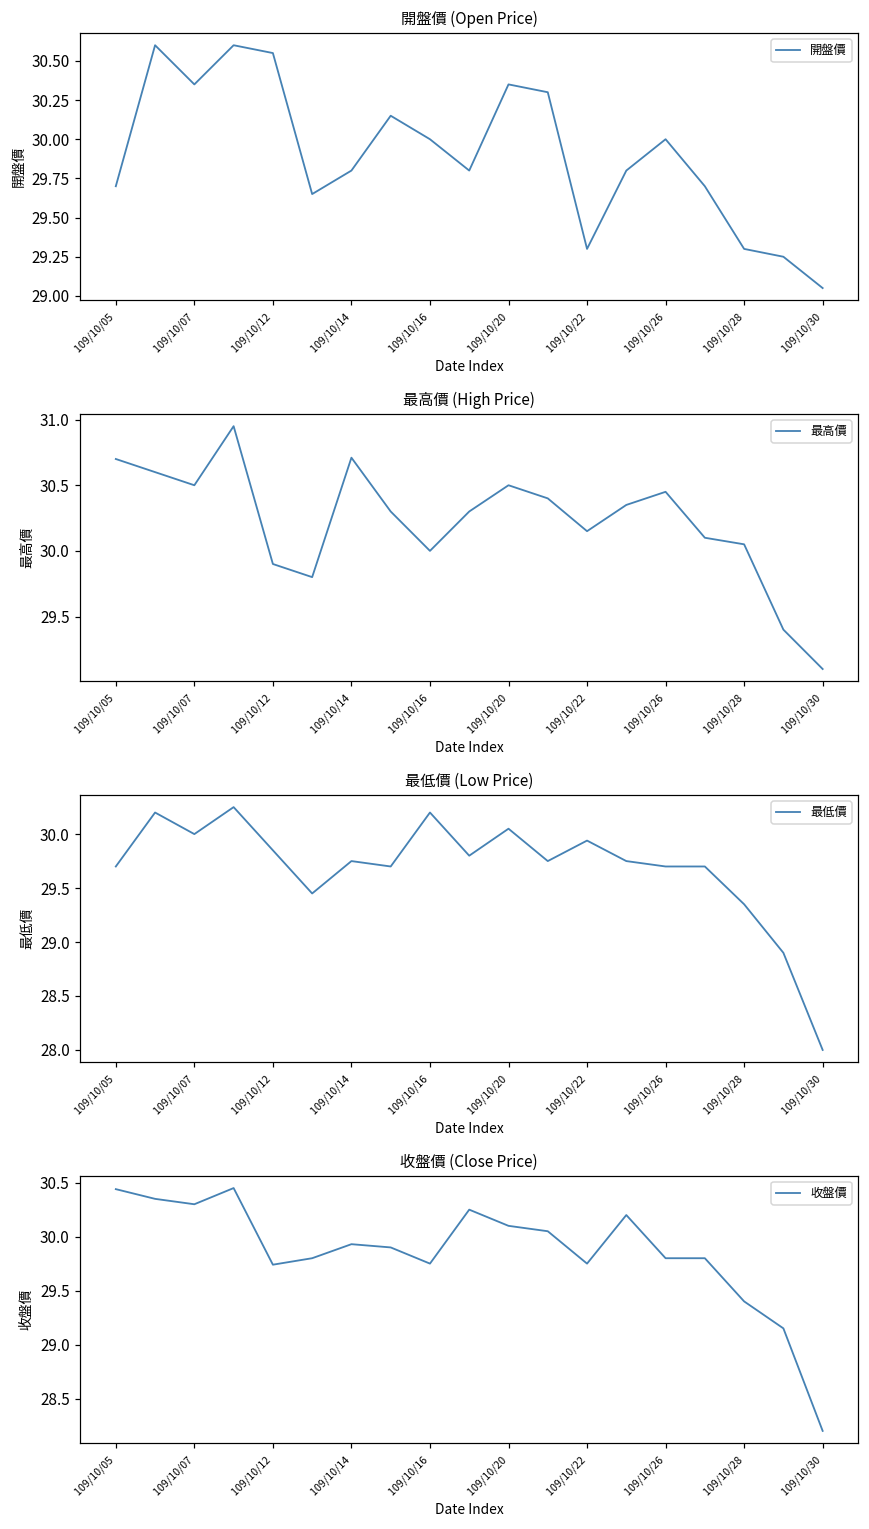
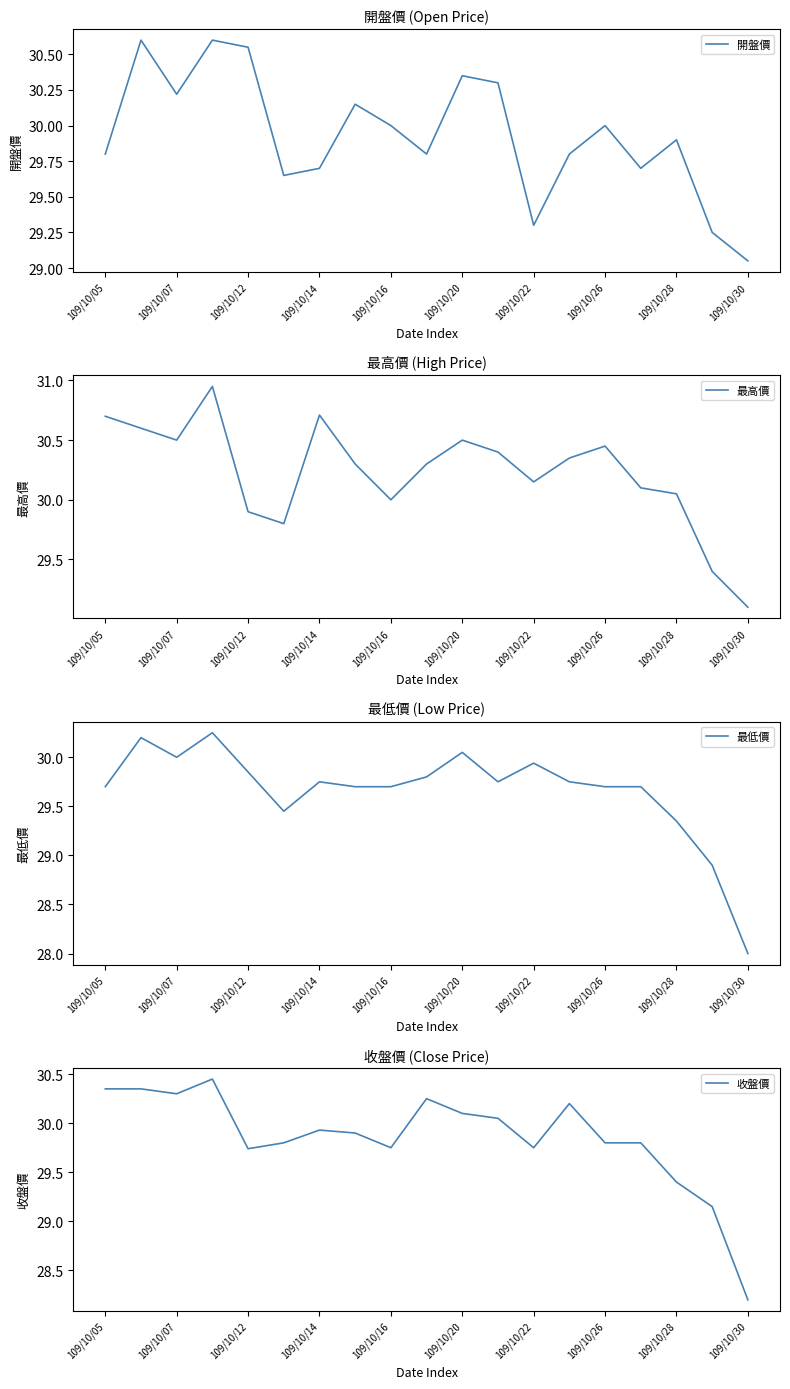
  {
    "開盤價 (Open Price)": {
-     "109/10/05": 29.7,
-     "109/10/07": 30.35,
+     "109/10/05": 29.8,
+     "109/10/07": 30.22,
      "109/10/12": 30.55,
-     "109/10/14": 29.8,
+     "109/10/14": 29.7,
      "109/10/16": 30.00,
      "109/10/20": 30.35,
      "109/10/22": 29.30,
      "109/10/26": 30.00,
-     "109/10/28": 29.3,
+     "109/10/28": 29.9,
      "109/10/30": 29.05
    },
    "最高價 (High Price)": {
      "109/10/05": 30.70,
      "109/10/07": 30.50,
      "109/10/12": 29.90,
      "109/10/14": 30.71,
      "109/10/16": 30.00,
      "109/10/20": 30.50,
      "109/10/22": 30.15,
      "109/10/26": 30.45,
      "109/10/28": 30.05,
      "109/10/30": 29.10
    },
    "最低價 (Low Price)": {
      "109/10/05": 29.7,
      "109/10/07": 30.0,
      "109/10/12": 29.9,
      "109/10/14": 29.8,
-     "109/10/16": 30.2,
+     "109/10/16": 29.7,
      "109/10/20": 30.1,
      "109/10/22": 29.9,
      "109/10/26": 29.7,
      "109/10/28": 29.4,
      "109/10/30": 28.0
    },
    "收盤價 (Close Price)": {
-     "109/10/05": 30.44,
+     "109/10/05": 30.35,
      "109/10/07": 30.3,
      "109/10/12": 29.7,
      "109/10/14": 29.9,
      "109/10/16": 29.8,
      "109/10/20": 30.1,
      "109/10/22": 29.8,
      "109/10/26": 29.8,
      "109/10/28": 29.4,
      "109/10/30": 28.2
    }
  }
